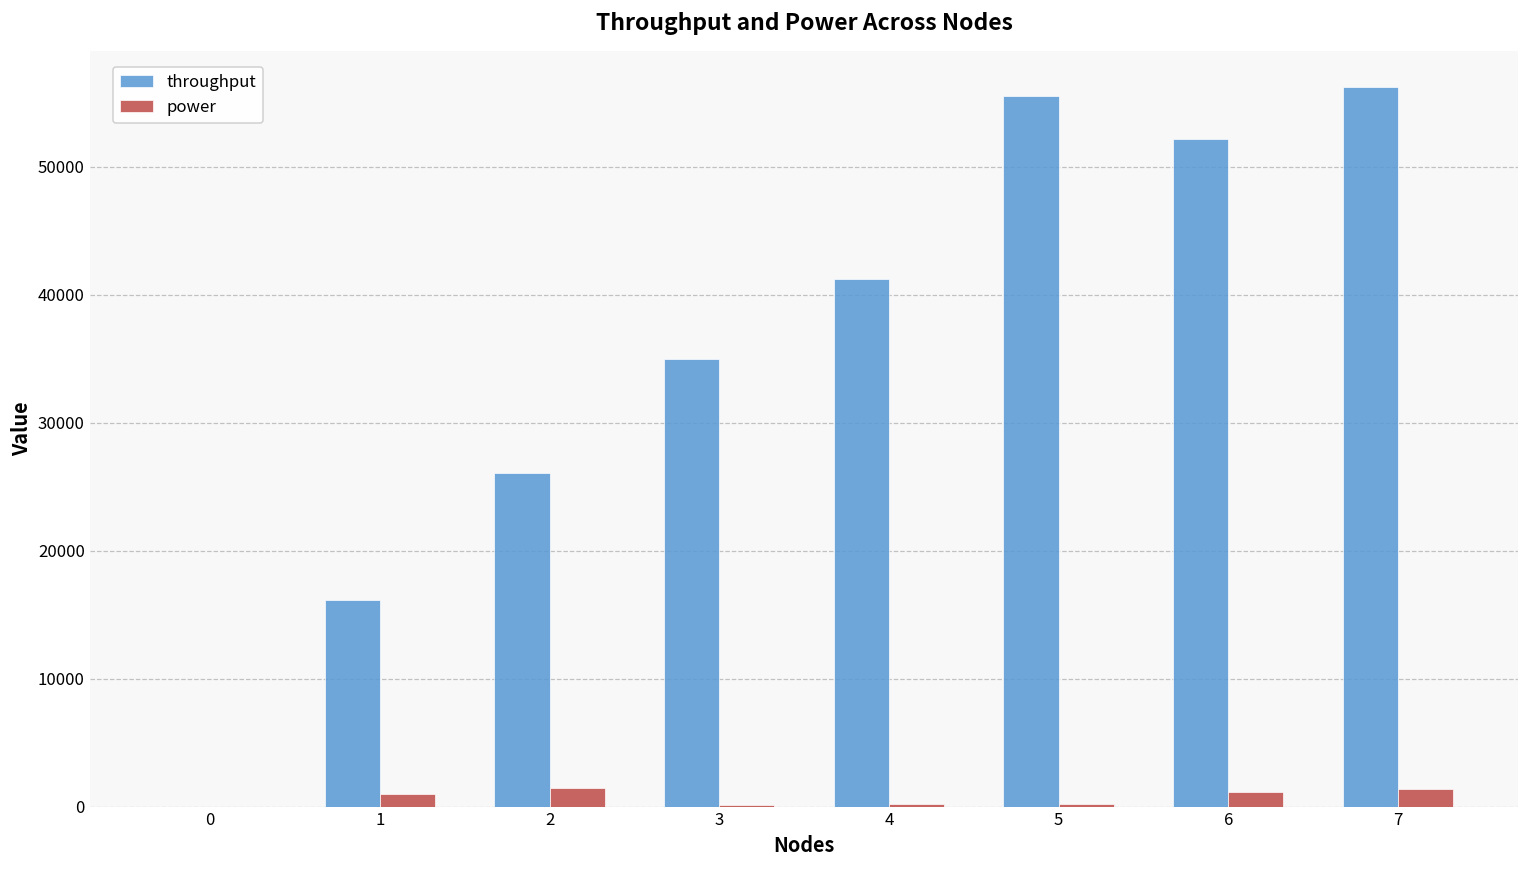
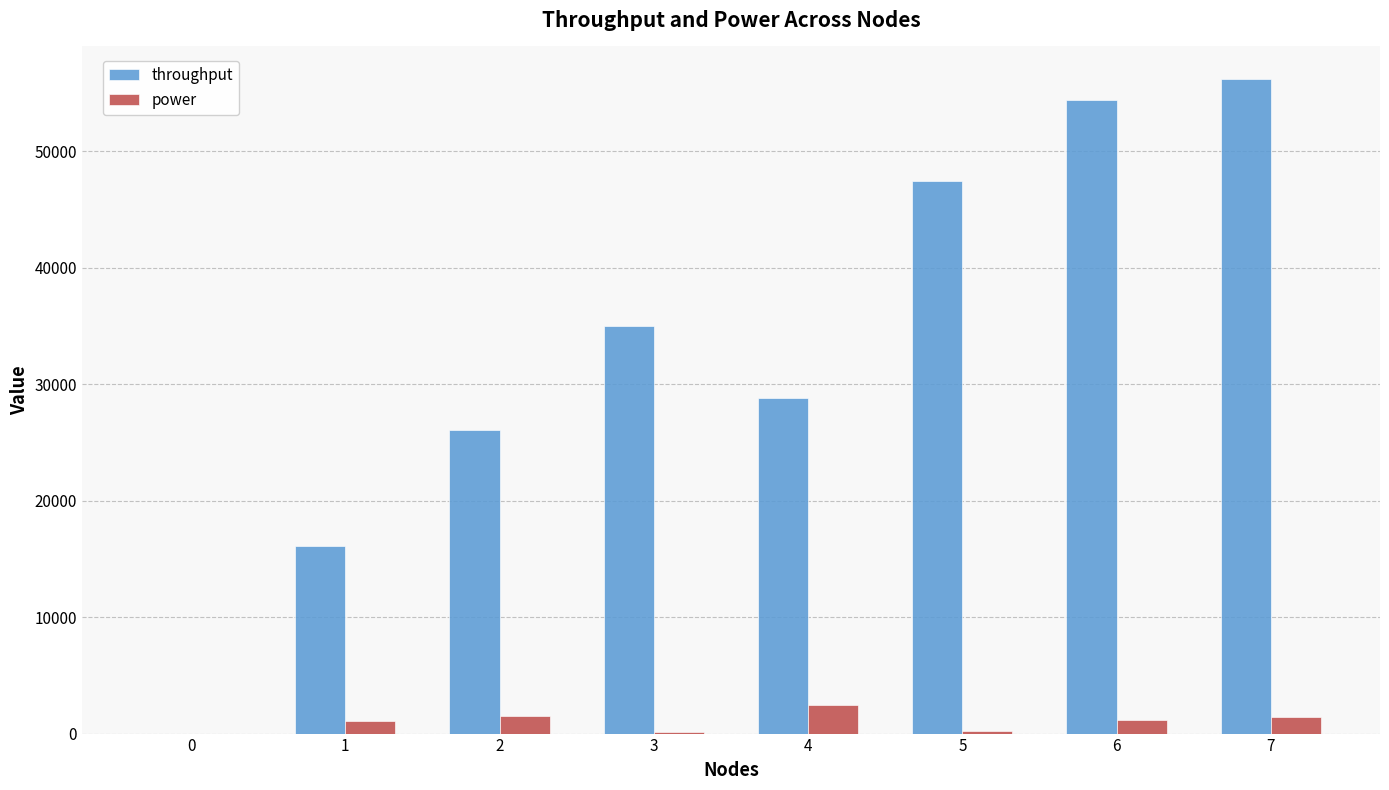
  {
    "throughput": {
      "0": 0,
      "1": 16100,
      "2": 26100,
      "3": 35000,
-     "4": 41200,
-     "5": 55500,
-     "6": 52200,
+     "4": 28800,
+     "5": 47400,
+     "6": 54400,
      "7": 56200
    },
    "power": {
      "0": 0,
      "1": 1000,
      "2": 1500,
-     "4": 200,
+     "4": 2500,
      "5": 300,
      "6": 1200,
      "7": 1400
    }
  }
